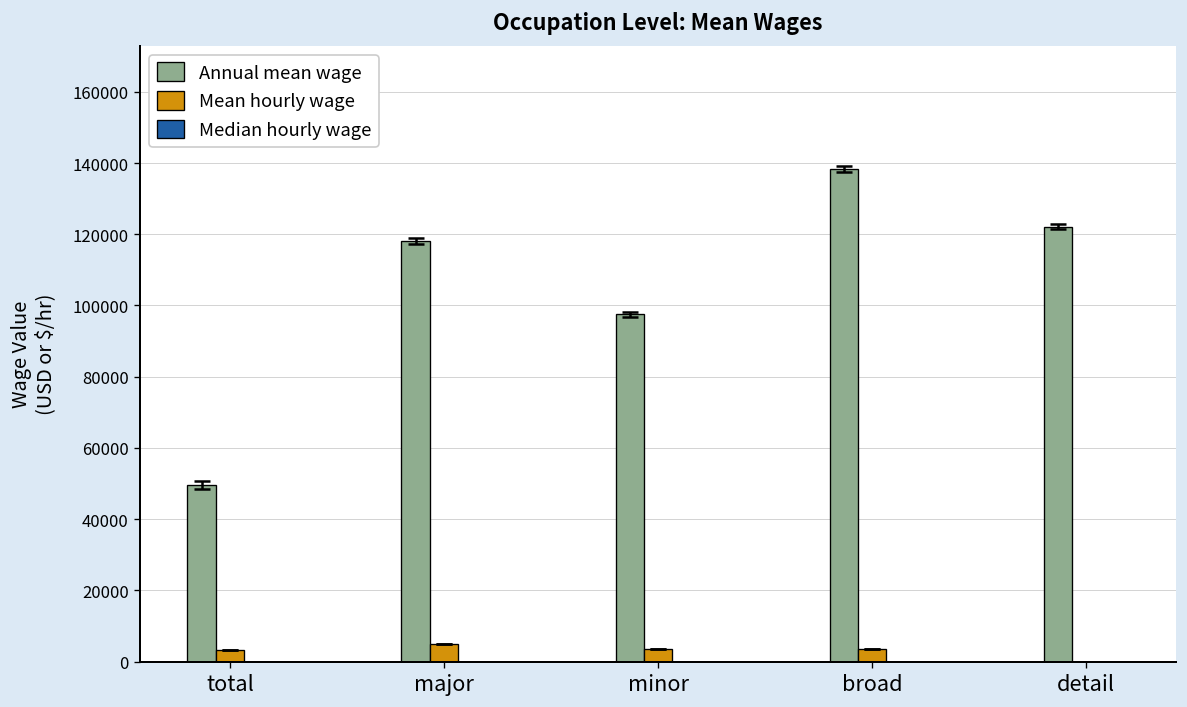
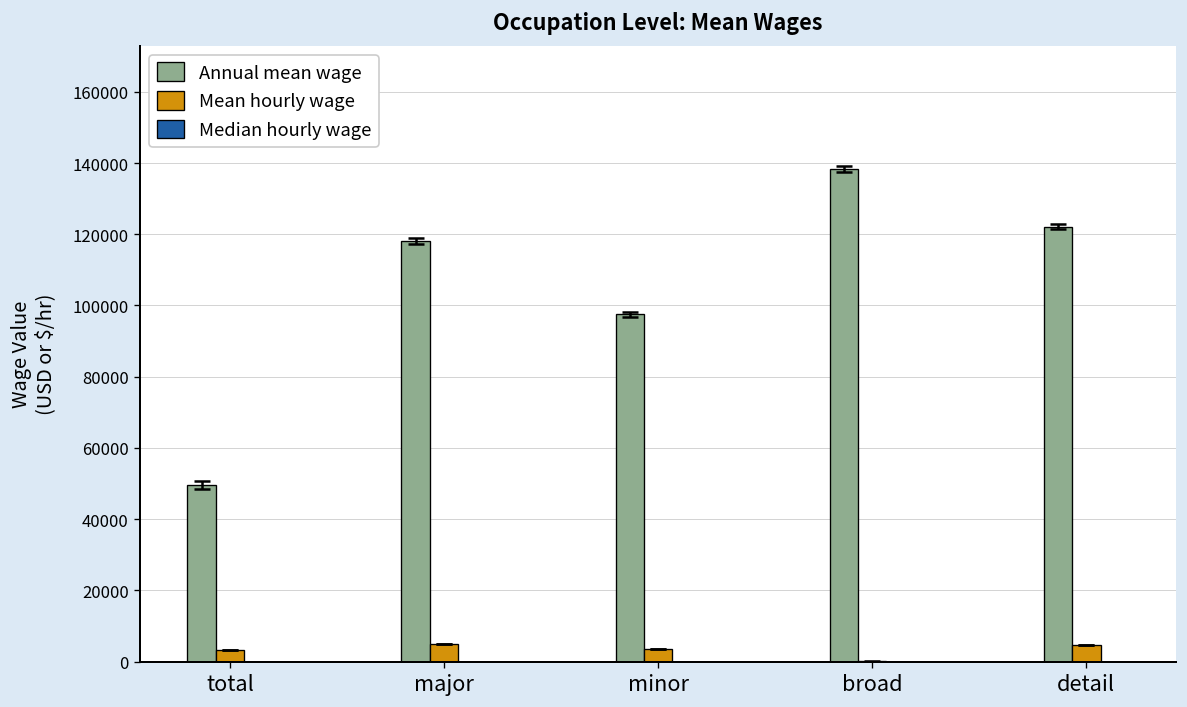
  {
    "Annual mean wage": {
      "total": 50000,
      "major": 118000,
      "minor": 97000,
      "broad": 138000,
      "detail": 122000
    },
    "Mean hourly wage": {
      "total": 3000,
      "major": 5000,
      "minor": 4000,
-     "broad": 4000,
-     "detail": 0
+     "broad": 0,
+     "detail": 5000
    }
  }
